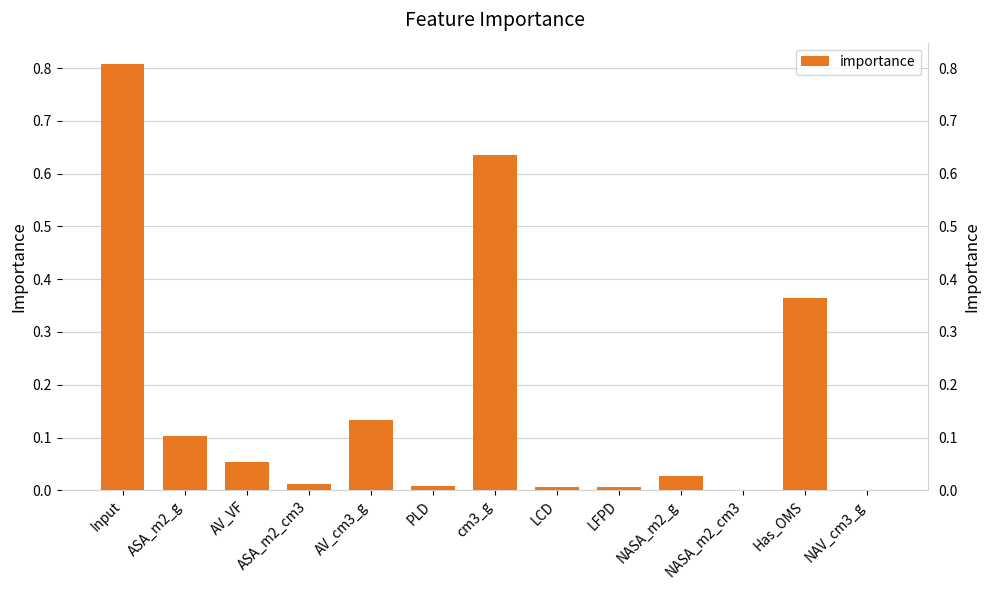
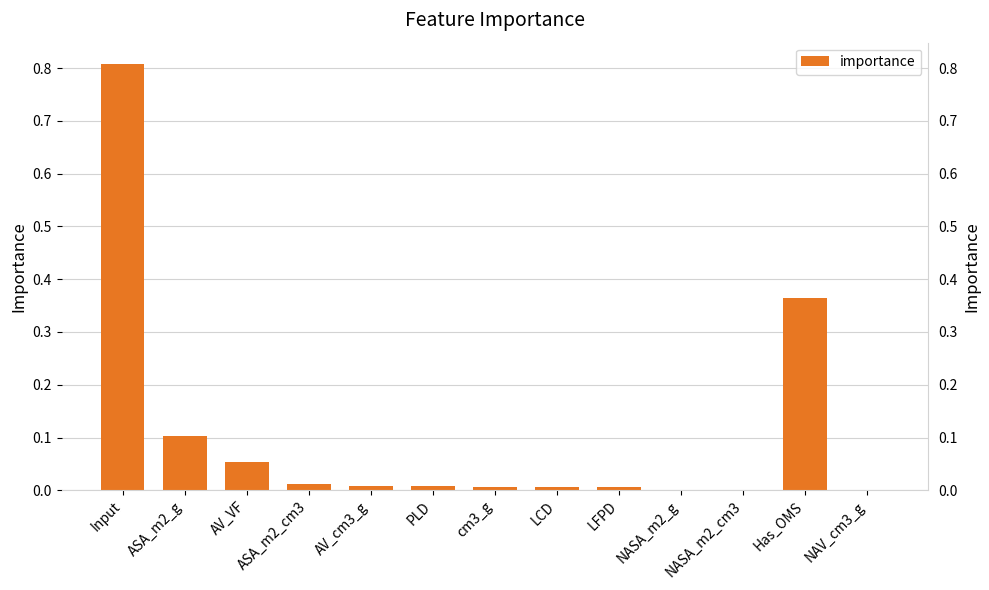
  {
    "Input": 0.81,
    "ASA_m2_g": 0.10,
    "AV_VF": 0.05,
    "ASA_m2_cm3": 0.01,
-   "AV_cm3_g": 0.13,
+   "AV_cm3_g": 0.01,
    "PLD": 0.01,
-   "cm3_g": 0.64,
+   "cm3_g": 0.01,
    "LCD": 0.01,
    "LFPD": 0.01,
-   "NASA_m2_g": 0.03,
+   "NASA_m2_g": 0.00,
    "Has_OMS": 0.37
  }
